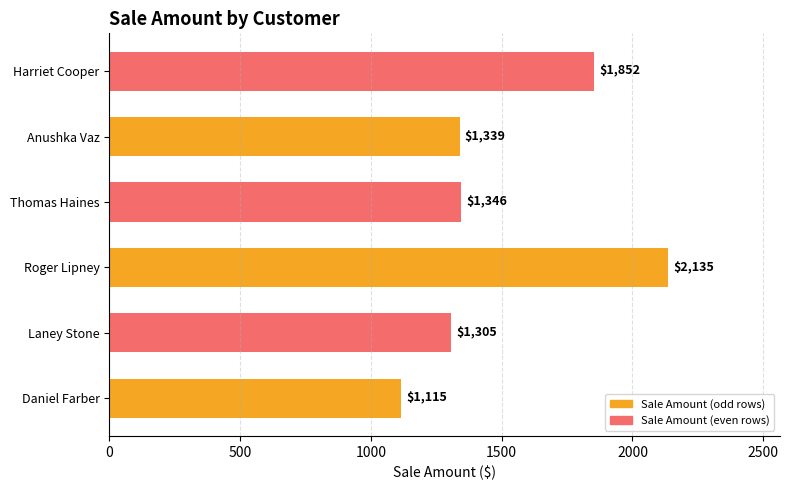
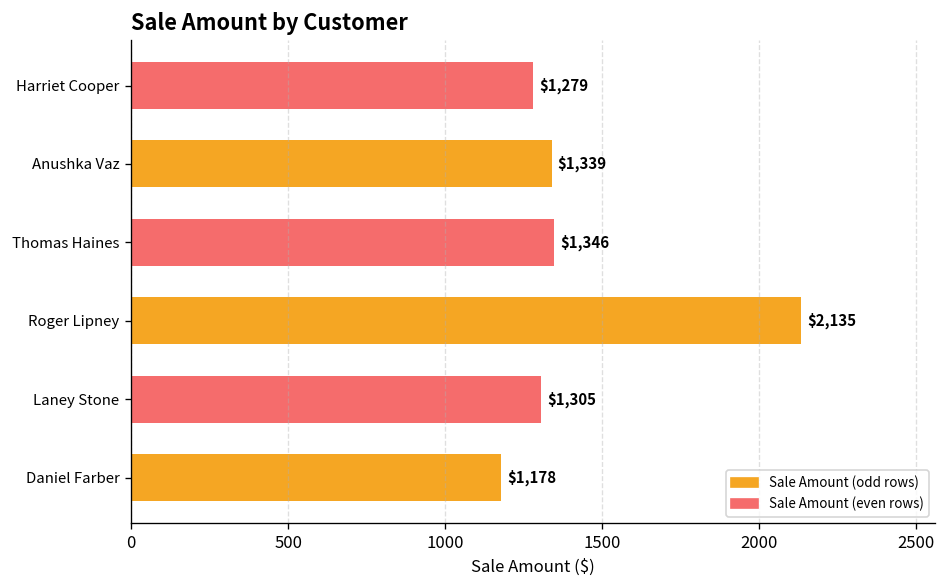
  {
-   "Harriet Cooper": "$1,852",
+   "Harriet Cooper": "$1,279",
    "Anushka Vaz": "$1,339",
    "Thomas Haines": "$1,346",
    "Roger Lipney": "$2,135",
    "Laney Stone": "$1,305",
-   "Daniel Farber": "$1,115"
+   "Daniel Farber": "$1,178"
  }
